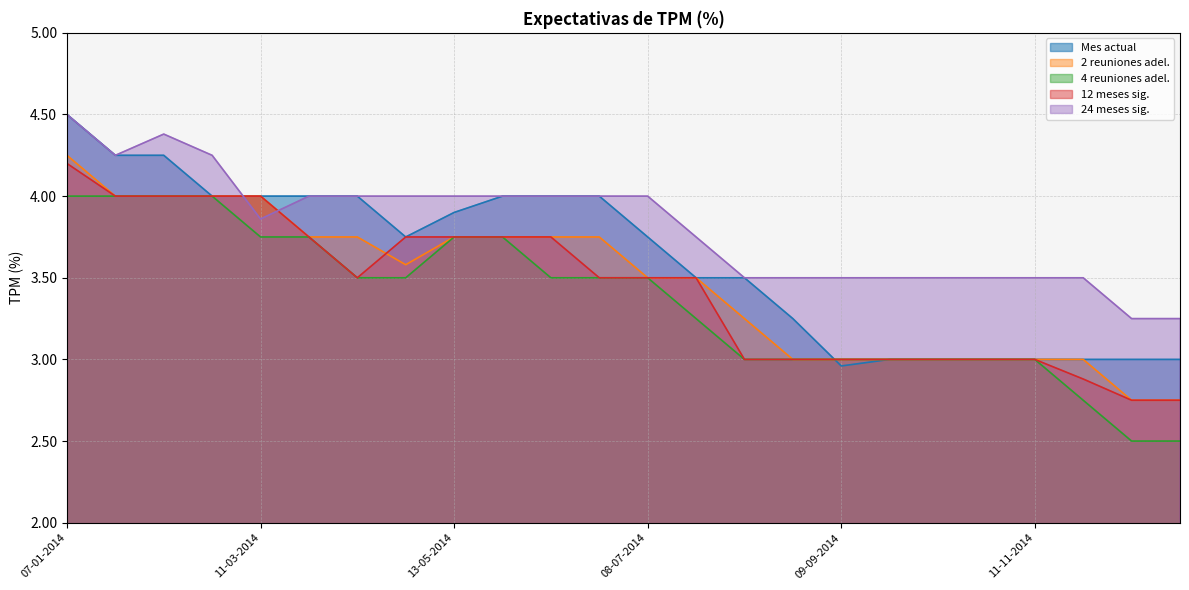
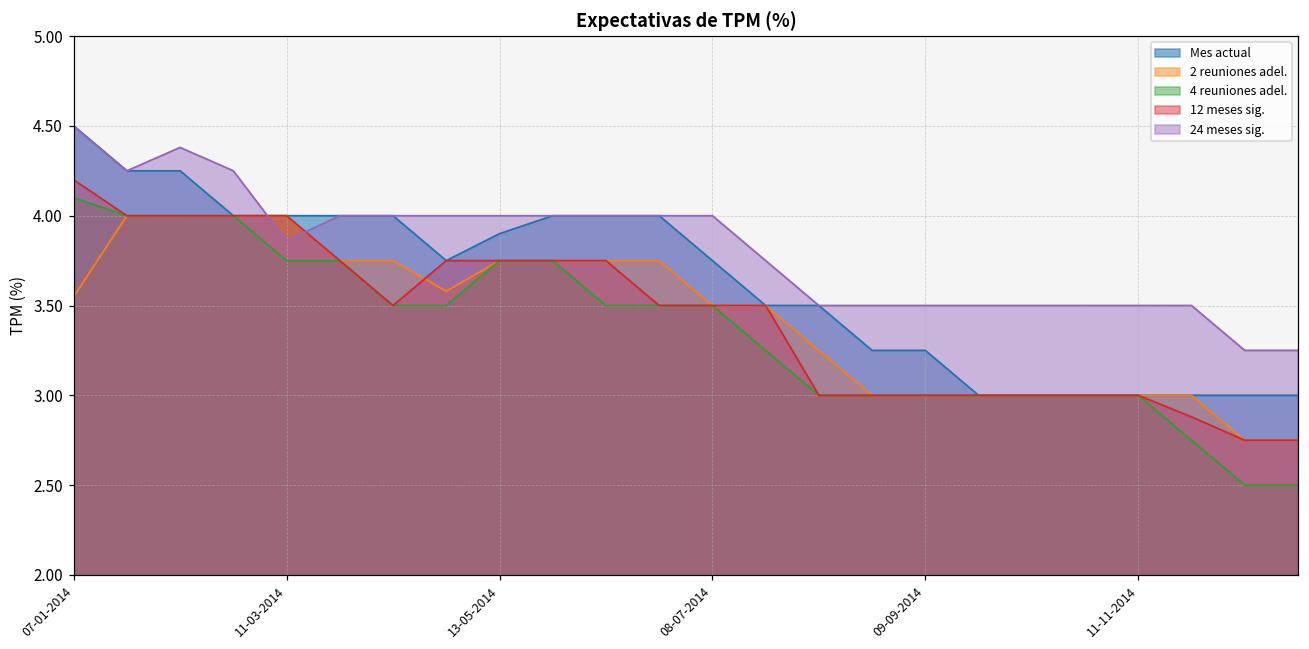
  {
    "Mes actual": {
      "13-05-2014": 3.90,
      "08-07-2014": 3.75,
-     "09-09-2014": 2.96
+     "09-09-2014": 3.25
    },
    "2 reuniones adel.": {
-     "07-01-2014": 4.25
+     "07-01-2014": 3.55
    },
    "4 reuniones adel.": {
-     "07-01-2014": 4.0,
+     "07-01-2014": 4.1,
      "11-03-2014": 3.75
    },
    "12 meses sig.": {
      "07-01-2014": 4.20
    },
    "24 meses sig.": {
      "11-03-2014": 3.86,
      "13-05-2014": 4.00,
      "08-07-2014": 4.00,
      "09-09-2014": 3.50,
      "11-11-2014": 3.50
    }
  }
